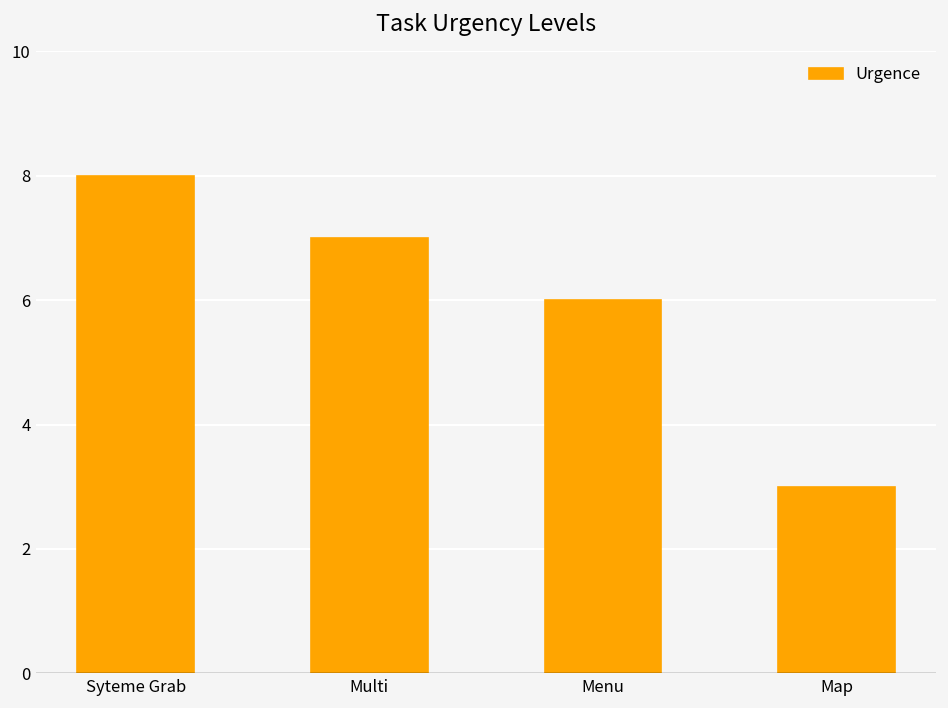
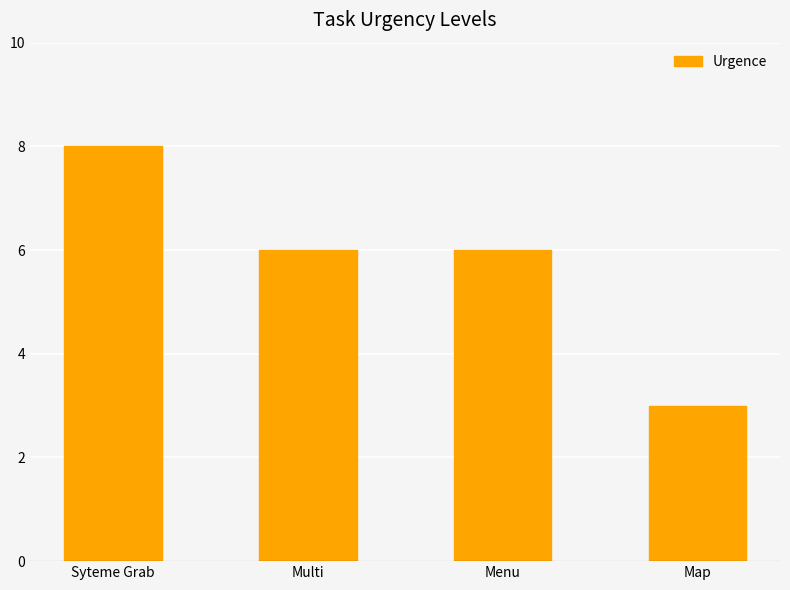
  {
    "Syteme Grab": 8,
-   "Multi": 7,
+   "Multi": 6,
    "Menu": 6,
    "Map": 3
  }
